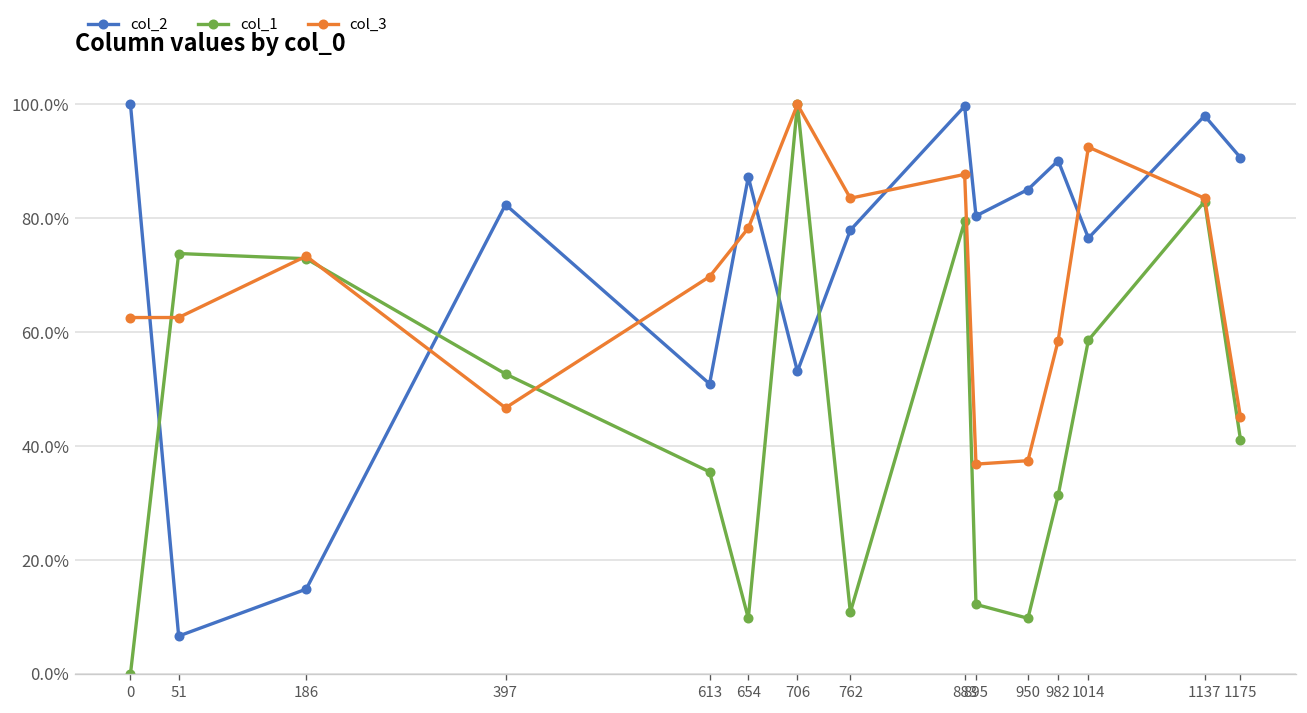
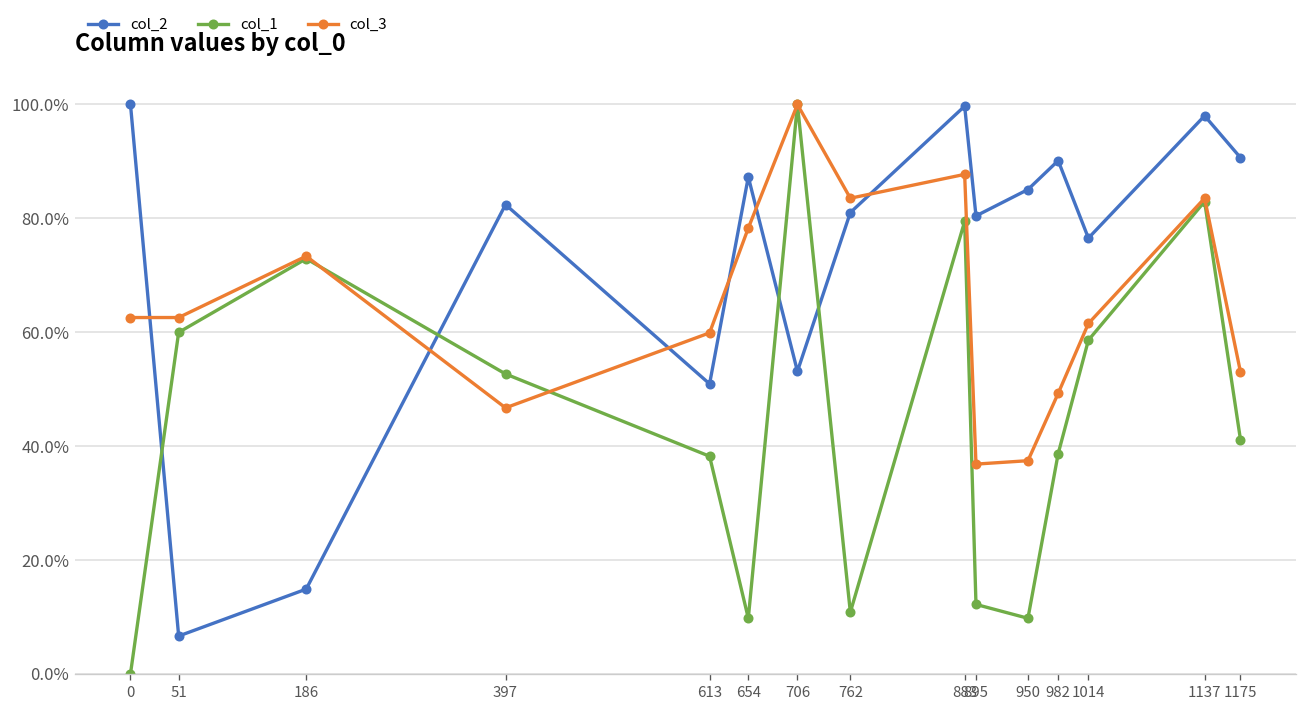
  {
    "col_2": {
      "0": "100%",
      "51": "7%",
      "186": "15%",
      "397": "82%",
      "613": "51%",
      "654": "87%",
      "706": "53%",
-     "762": "78%",
+     "762": "81%",
      "950": "85%",
      "982": "90%",
      "1014": "77%",
      "1137": "98%",
      "1175": "91%"
    },
    "col_1": {
      "0": "0%",
-     "51": "74%",
+     "51": "60%",
      "397": "53%",
-     "613": "35%",
+     "613": "38%",
      "654": "10%",
      "762": "11%",
      "950": "10%",
-     "982": "31%",
+     "982": "39%",
      "1014": "59%",
      "1137": "83%",
      "1175": "41%"
    },
    "col_3": {
      "0": "63%",
      "51": "63%",
      "397": "47%",
-     "613": "70%",
+     "613": "60%",
      "654": "78%",
      "762": "84%",
      "950": "37%",
-     "982": "59%",
-     "1014": "93%",
+     "982": "49%",
+     "1014": "62%",
      "1137": "84%",
-     "1175": "45%"
+     "1175": "53%"
    }
  }
